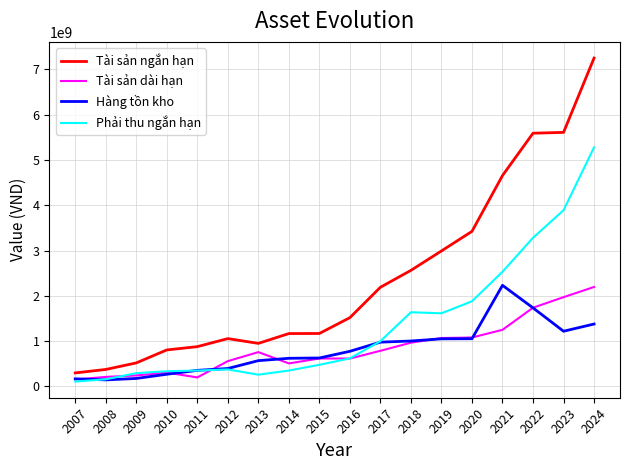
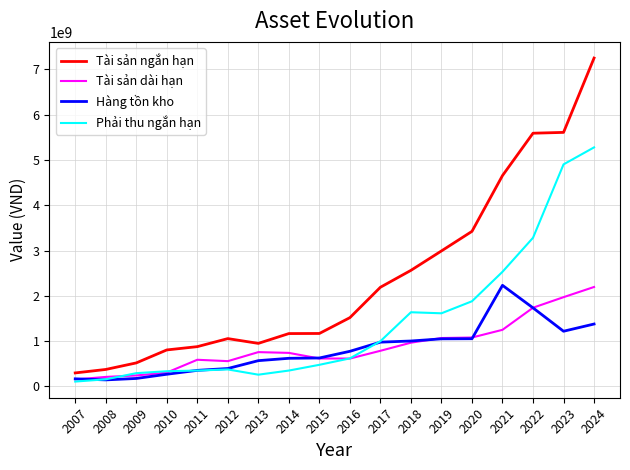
  {
    "Tài sản ngắn hạn": {
      "2007": 300000000,
      "2008": 400000000,
      "2009": 500000000,
      "2010": 800000000,
      "2011": 900000000,
      "2012": 1100000000,
      "2013": 1000000000,
      "2014": 1200000000,
      "2015": 1200000000,
      "2016": 1500000000,
      "2017": 2200000000,
      "2018": 2600000000,
      "2019": 3000000000,
      "2020": 3400000000,
      "2021": 4700000000,
      "2022": 5600000000,
      "2023": 5600000000,
      "2024": 7300000000
    },
    "Tài sản dài hạn": {
-     "2011": 200000000,
+     "2011": 600000000,
      "2012": 600000000,
      "2013": 800000000,
-     "2014": 500000000,
+     "2014": 700000000,
      "2017": 800000000,
      "2021": 1300000000,
      "2023": 2000000000,
      "2024": 2200000000
    },
    "Hàng tồn kho": {
      "2009": 200000000,
      "2013": 600000000,
      "2014": 600000000,
      "2016": 800000000,
      "2021": 2200000000,
      "2023": 1200000000,
      "2024": 1400000000
    },
    "Phải thu ngắn hạn": {
      "2013": 300000000,
      "2014": 400000000,
      "2015": 500000000,
      "2018": 1600000000,
      "2019": 1600000000,
      "2020": 1900000000,
      "2021": 2500000000,
      "2022": 3300000000,
-     "2023": 3900000000,
+     "2023": 4900000000,
      "2024": 5300000000
    }
  }
